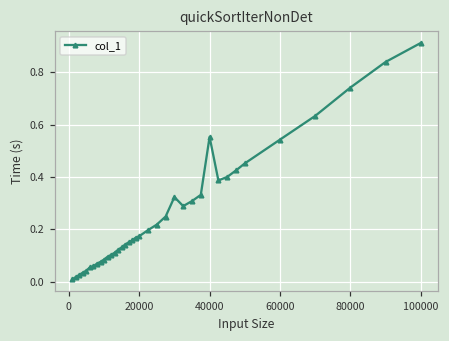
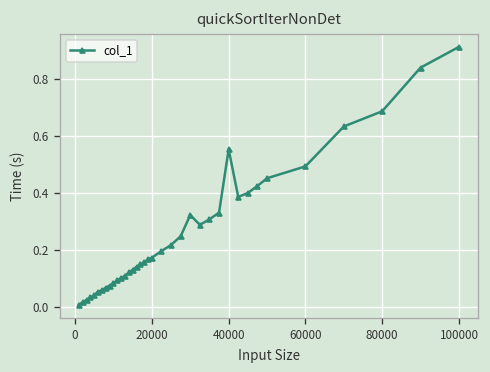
  {
    "20000": 0.17,
    "40000": 0.55,
-   "60000": 0.54,
-   "80000": 0.74,
+   "60000": 0.49,
+   "80000": 0.69,
    "100000": 0.91
  }
